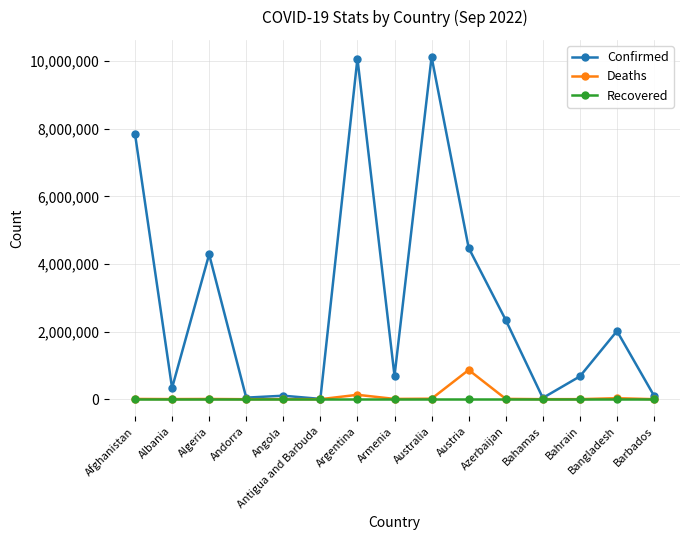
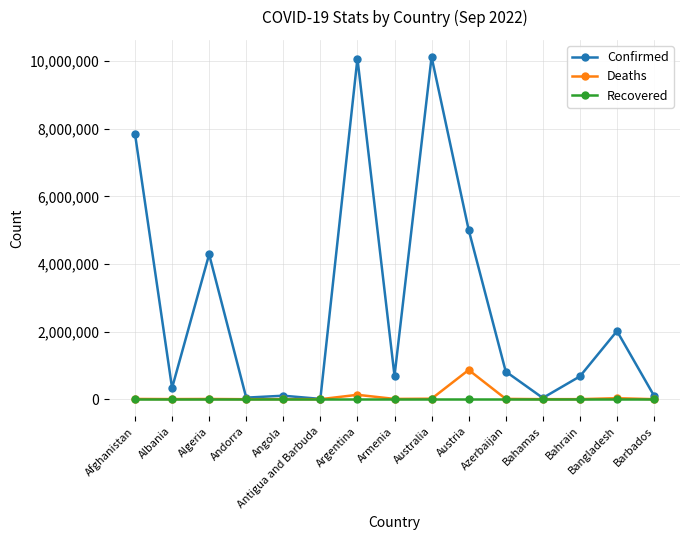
  {
    "Confirmed": {
      "Afghanistan": "7,900,000",
      "Albania": "300,000",
      "Algeria": "4,300,000",
      "Angola": "100,000",
      "Argentina": "10,100,000",
      "Armenia": "700,000",
      "Australia": "10,100,000",
-     "Austria": "4,500,000",
-     "Azerbaijan": "2,300,000",
+     "Austria": "5,000,000",
+     "Azerbaijan": "800,000",
      "Bahrain": "700,000",
      "Bangladesh": "2,000,000",
      "Barbados": "100,000"
    },
    "Deaths": {
      "Argentina": "100,000",
      "Austria": "900,000"
    },
    "Recovered": {
      "Argentina": "0",
      "Austria": "0"
    }
  }
